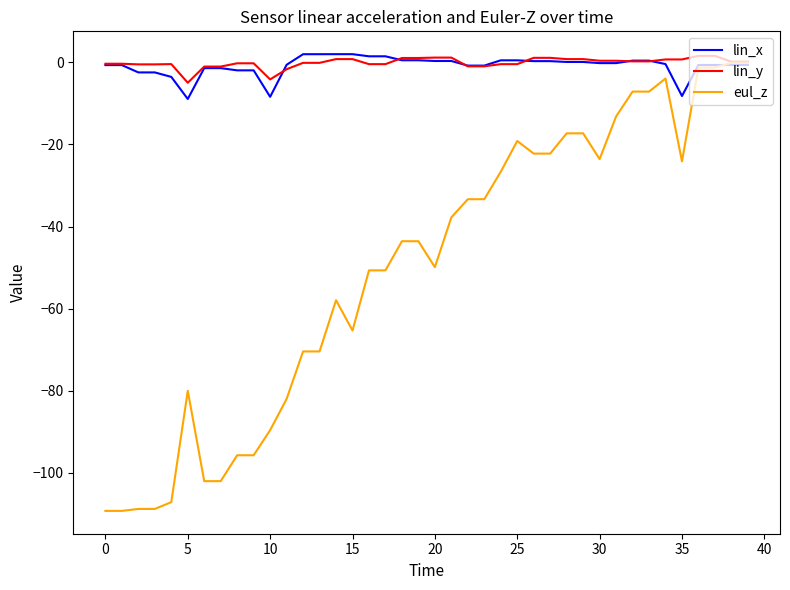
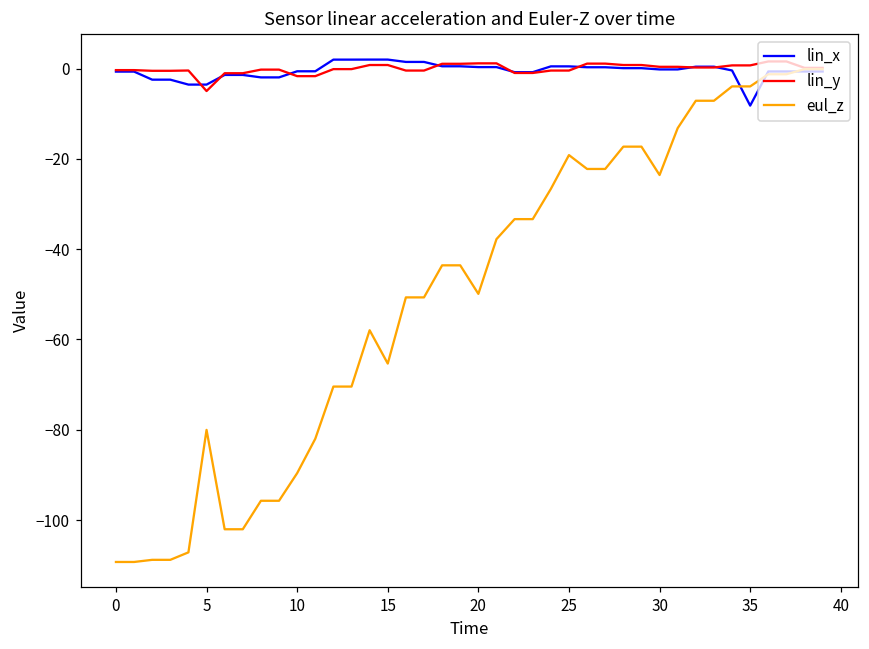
  {
    "lin_x": {
-     "5": -9,
-     "10": -8,
+     "5": -4,
+     "10": -1,
      "15": 2,
      "20": 0,
      "25": 0,
      "35": -8
    },
    "lin_y": {
      "5": -5,
-     "10": -4,
+     "10": -2,
      "15": 1,
      "20": 1,
      "25": 0,
      "35": 1
    },
    "eul_z": {
      "0": -109,
      "5": -80,
      "10": -90,
      "15": -65,
      "20": -50,
      "25": -19,
      "30": -24,
-     "35": -24
+     "35": -4
    }
  }
